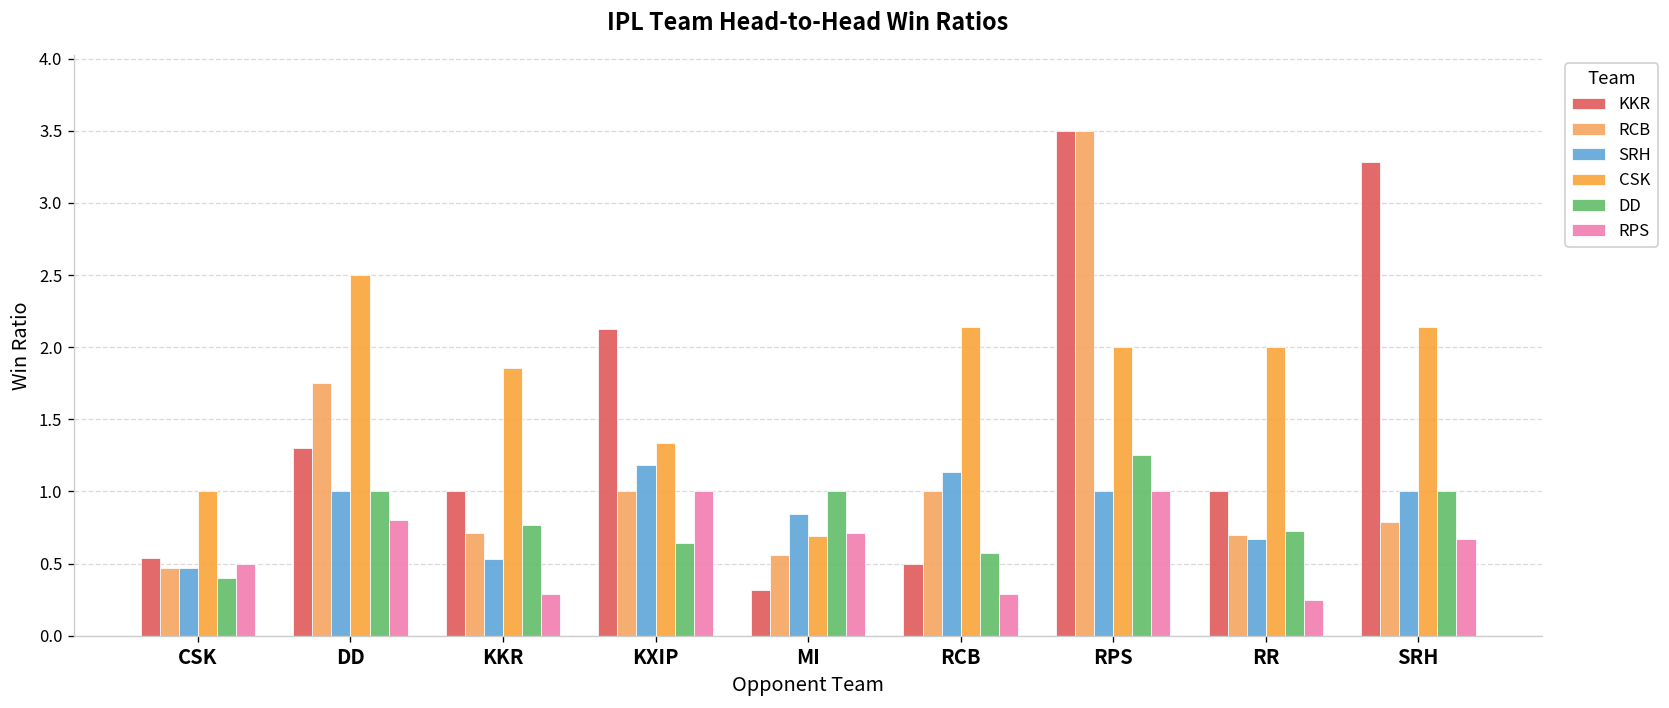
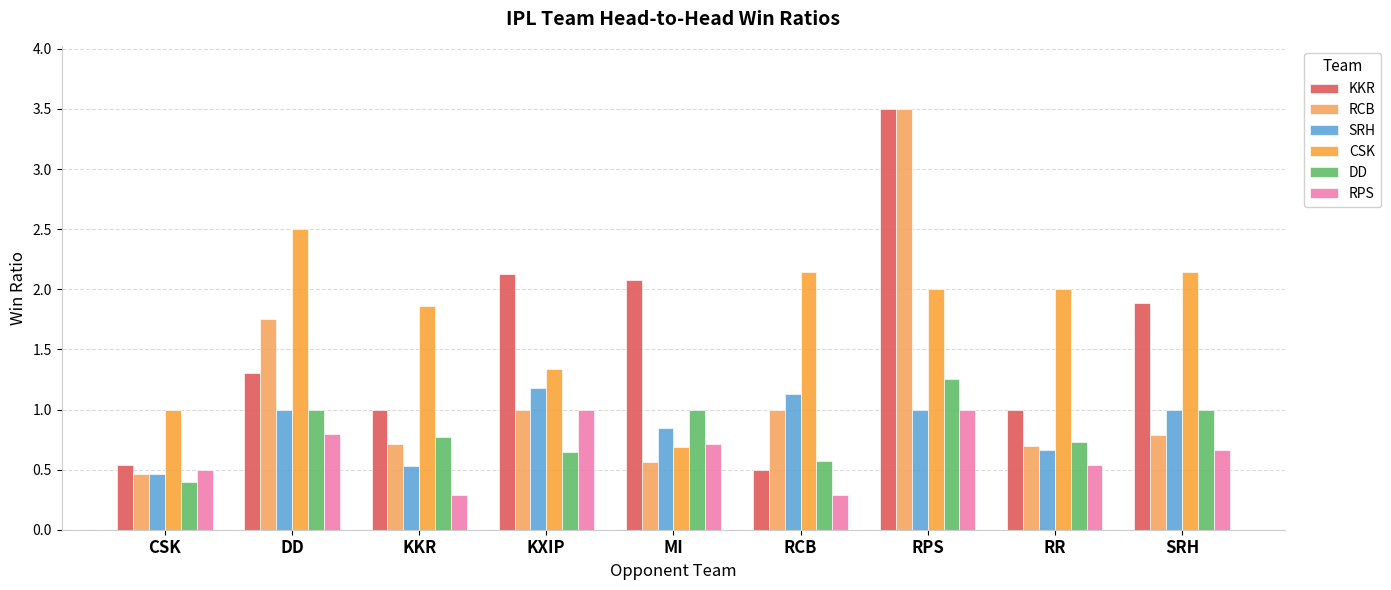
  {
    "KKR": {
      "CSK": 0.54,
      "DD": 1.30,
      "KKR": 1.00,
      "KXIP": 2.13,
-     "MI": 0.32,
+     "MI": 2.07,
      "RCB": 0.50,
      "RPS": 3.50,
      "RR": 1.00,
-     "SRH": 3.29
+     "SRH": 1.89
    },
    "SRH": {
      "CSK": 0.47,
      "DD": 1.00,
      "KKR": 0.53,
      "KXIP": 1.18,
      "MI": 0.85,
      "RCB": 1.13,
      "RPS": 1.00,
      "RR": 0.67,
      "SRH": 1.00
    },
    "DD": {
      "CSK": 0.40,
      "DD": 1.00,
      "KKR": 0.77,
      "KXIP": 0.64,
      "MI": 1.00,
      "RCB": 0.57,
      "RPS": 1.25,
      "RR": 0.73,
      "SRH": 1.00
    },
    "RPS": {
      "CSK": 0.50,
      "DD": 0.80,
      "KKR": 0.29,
      "KXIP": 1.00,
      "MI": 0.71,
      "RCB": 0.29,
      "RPS": 1.00,
-     "RR": 0.25,
+     "RR": 0.54,
      "SRH": 0.67
    }
  }
